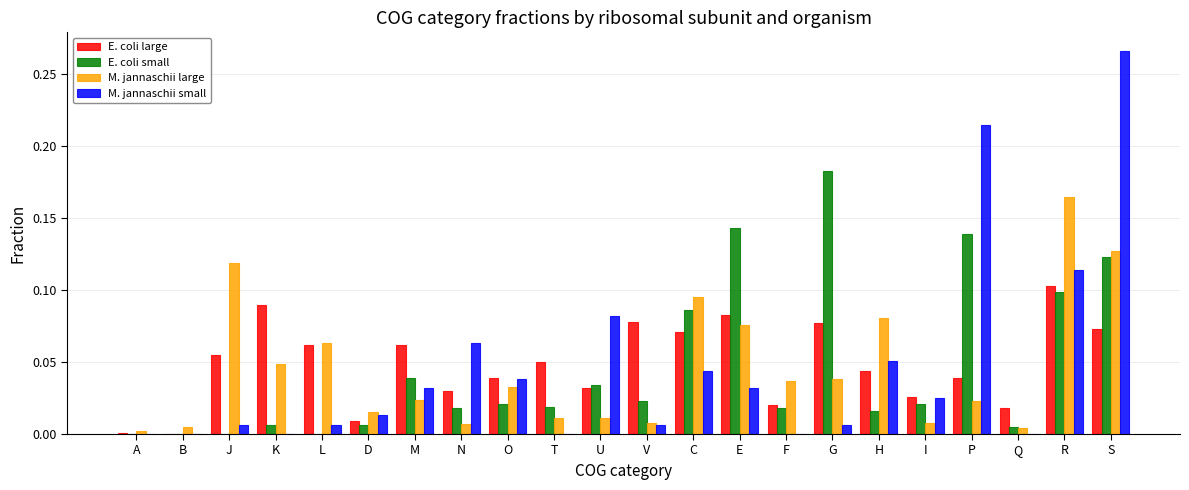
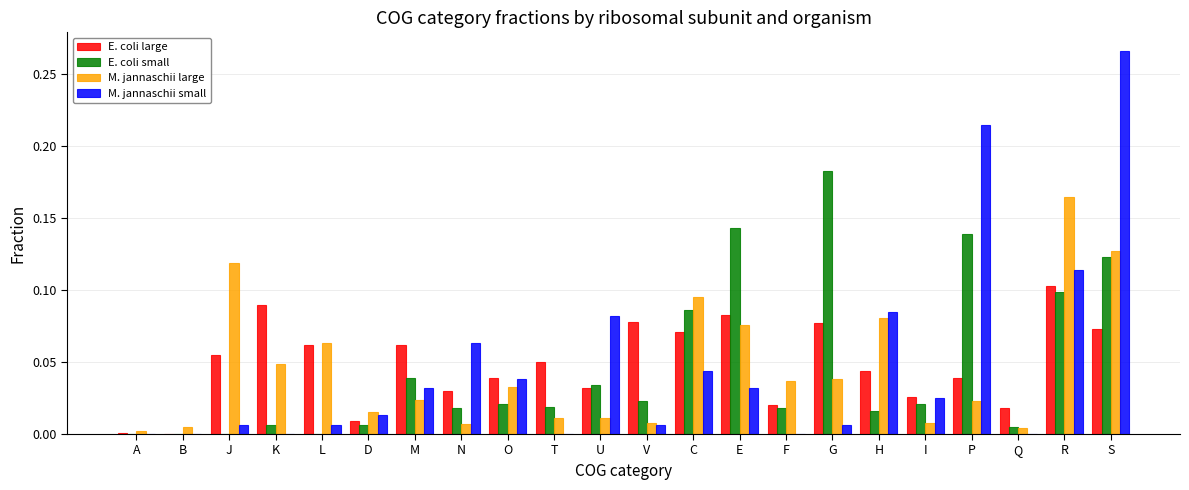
  {
    "E. coli large": {
      "B": 0.000,
      "J": 0.055,
      "K": 0.090,
      "L": 0.062,
      "D": 0.009,
      "M": 0.062,
      "N": 0.030,
      "O": 0.039,
      "T": 0.050,
      "U": 0.032,
      "V": 0.078,
      "C": 0.071,
      "E": 0.083,
      "F": 0.020,
      "G": 0.077,
      "H": 0.044,
      "I": 0.026,
      "P": 0.039,
      "Q": 0.018,
      "R": 0.103,
      "S": 0.073
    },
    "E. coli small": {
      "A": 0.000,
      "B": 0.000,
      "J": 0.000,
      "K": 0.006,
      "L": 0.000,
      "D": 0.006,
      "M": 0.039,
      "N": 0.018,
      "O": 0.021,
      "T": 0.019,
      "U": 0.034,
      "V": 0.023,
      "C": 0.086,
      "E": 0.143,
      "F": 0.018,
      "G": 0.183,
      "H": 0.016,
      "I": 0.021,
      "P": 0.139,
      "Q": 0.005,
      "R": 0.099,
      "S": 0.123
    },
    "M. jannaschii large": {
      "A": 0.002,
      "B": 0.005,
      "J": 0.119,
      "K": 0.049,
      "L": 0.063,
      "D": 0.015,
      "M": 0.024,
      "N": 0.007,
      "O": 0.033,
      "T": 0.011,
      "U": 0.011,
      "V": 0.008,
      "C": 0.095,
      "E": 0.076,
      "F": 0.037,
      "G": 0.038,
      "H": 0.081,
      "I": 0.008,
      "P": 0.023,
      "Q": 0.004,
      "R": 0.165,
      "S": 0.127
    },
    "M. jannaschii small": {
      "A": 0.000,
      "B": 0.000,
      "J": 0.006,
      "K": 0.000,
      "L": 0.006,
      "D": 0.013,
      "M": 0.032,
      "N": 0.063,
      "O": 0.038,
      "T": 0.000,
      "U": 0.082,
      "V": 0.006,
      "C": 0.044,
      "E": 0.032,
      "F": 0.000,
      "G": 0.006,
-     "H": 0.051,
+     "H": 0.085,
      "I": 0.025,
      "P": 0.215,
      "Q": 0.000,
      "R": 0.114,
      "S": 0.266
    }
  }
